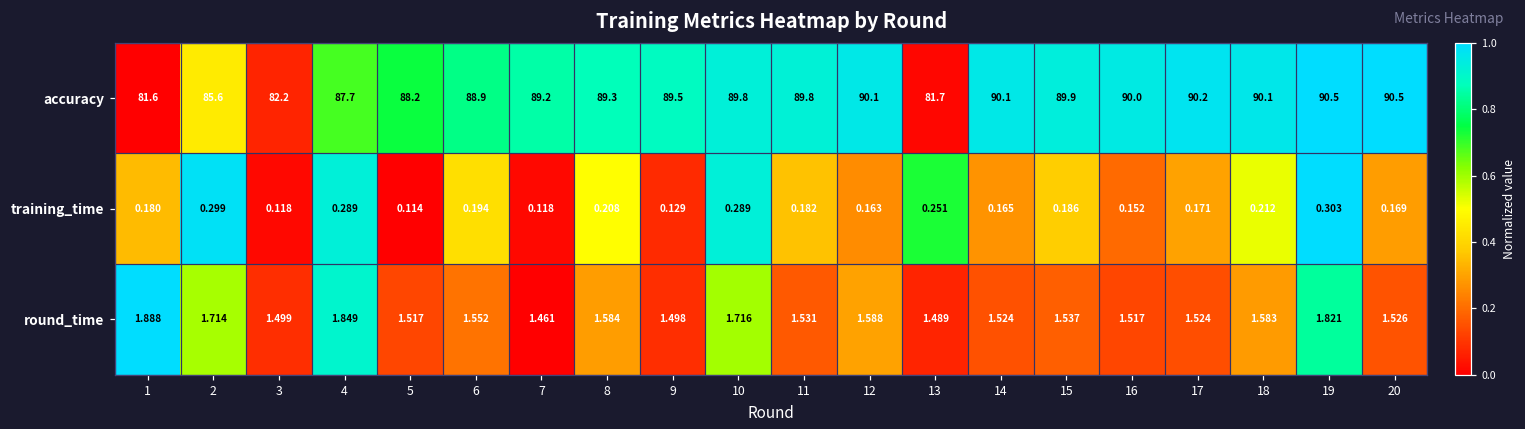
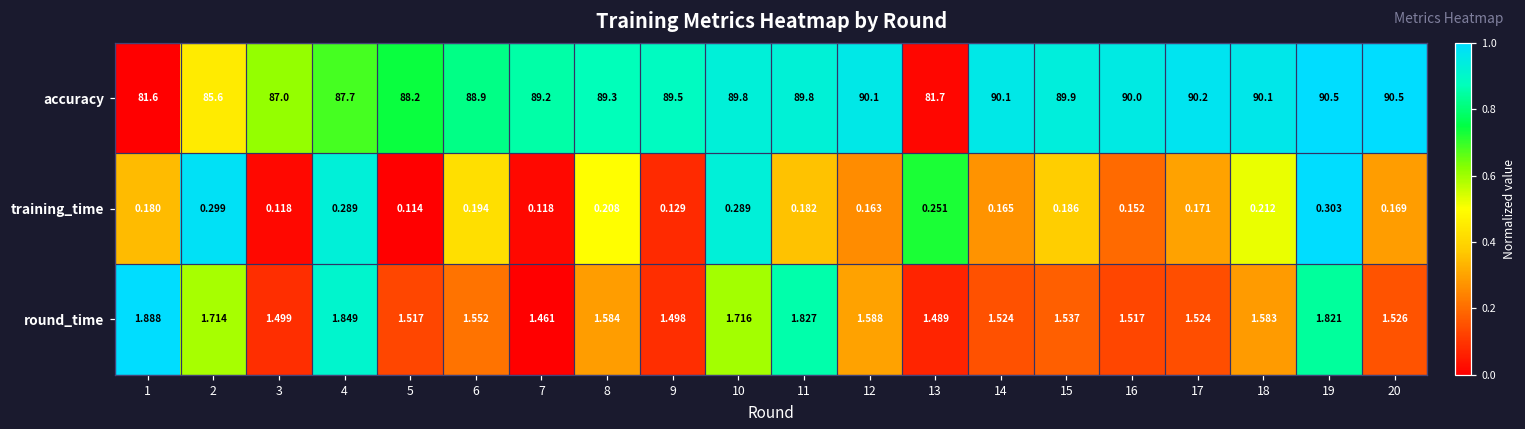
  {
    "accuracy": {
      "1": 81.6,
      "2": 85.6,
-     "3": 82.2,
+     "3": 87.0,
      "4": 87.7,
      "5": 88.2,
      "6": 88.9,
      "7": 89.2,
      "8": 89.3,
      "9": 89.5,
      "10": 89.8,
      "11": 89.8,
      "12": 90.1,
      "13": 81.7,
      "14": 90.1,
      "15": 89.9,
      "16": 90.0,
      "17": 90.2,
      "18": 90.1,
      "19": 90.5,
      "20": 90.5
    },
    "training_time": {
      "1": 0.180,
      "2": 0.299,
      "3": 0.118,
      "4": 0.289,
      "5": 0.114,
      "6": 0.194,
      "7": 0.118,
      "8": 0.208,
      "9": 0.129,
      "10": 0.289,
      "11": 0.182,
      "12": 0.163,
      "13": 0.251,
      "14": 0.165,
      "15": 0.186,
      "16": 0.152,
      "17": 0.171,
      "18": 0.212,
      "19": 0.303,
      "20": 0.169
    },
    "round_time": {
      "1": 1.888,
      "2": 1.714,
      "3": 1.499,
      "4": 1.849,
      "5": 1.517,
      "6": 1.552,
      "7": 1.461,
      "8": 1.584,
      "9": 1.498,
      "10": 1.716,
-     "11": 1.531,
+     "11": 1.827,
      "12": 1.588,
      "13": 1.489,
      "14": 1.524,
      "15": 1.537,
      "16": 1.517,
      "17": 1.524,
      "18": 1.583,
      "19": 1.821,
      "20": 1.526
    }
  }
